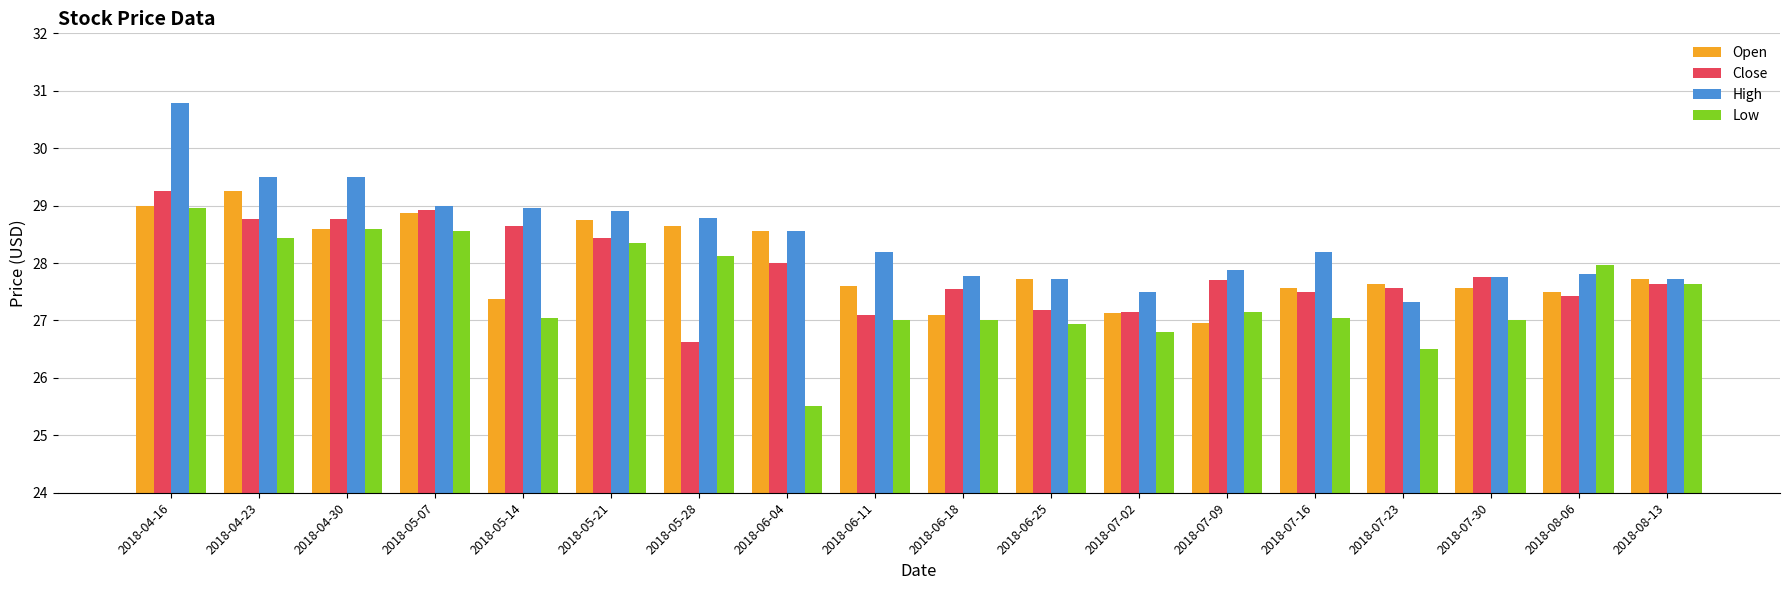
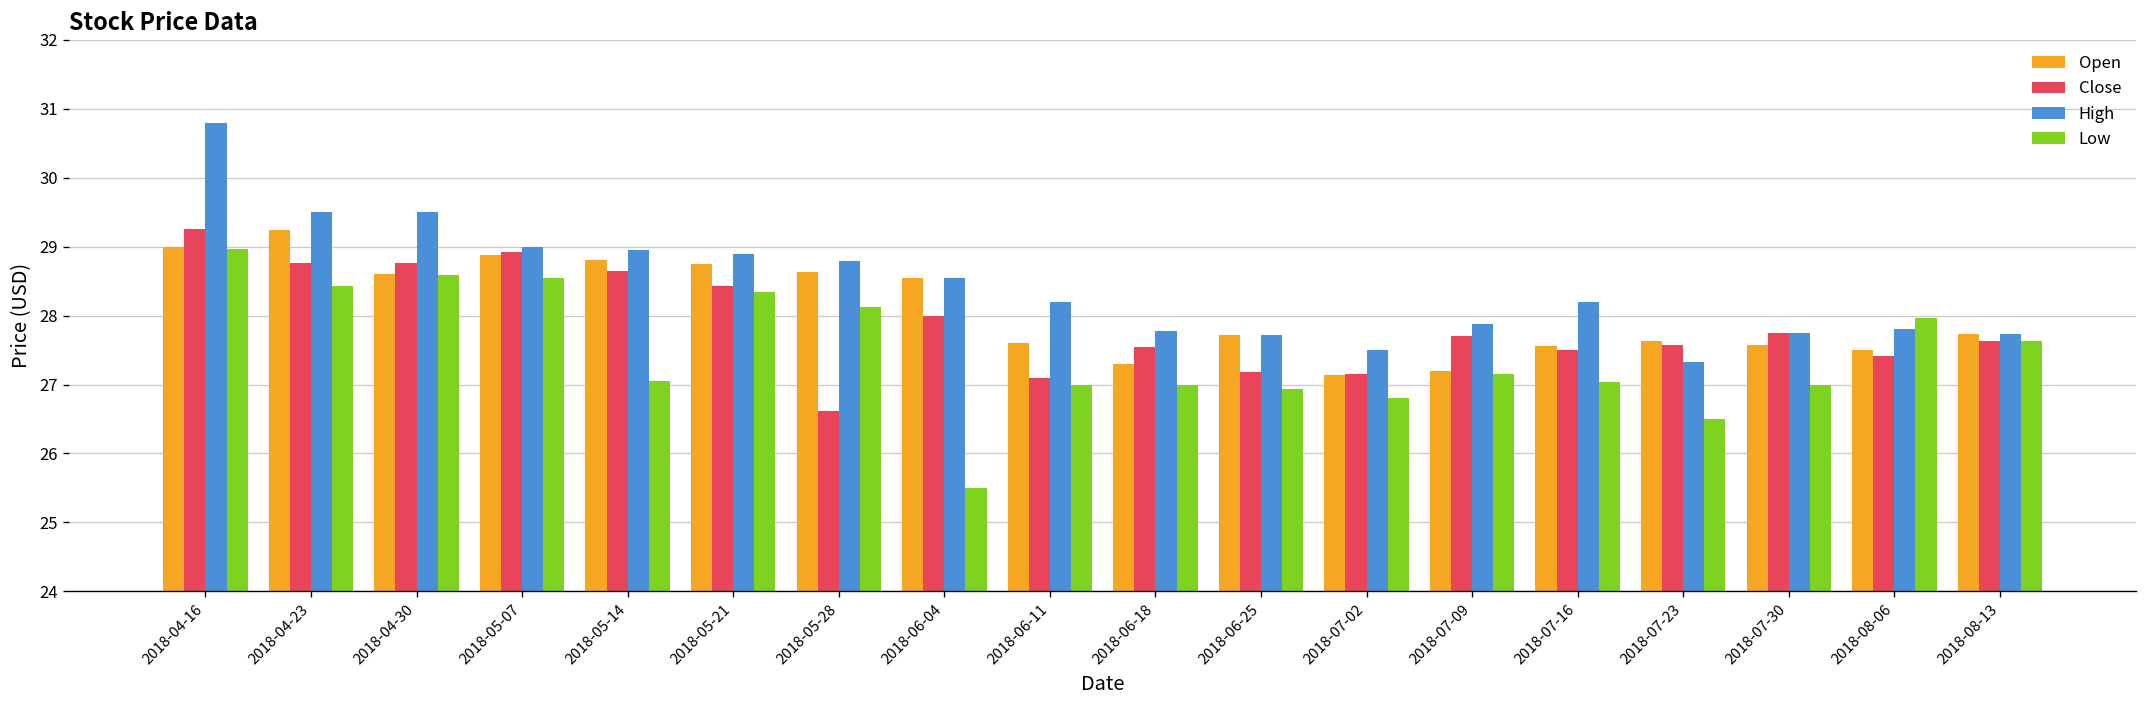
  {
    "Open": {
      "2018-04-16": 29.0,
      "2018-04-23": 29.3,
      "2018-04-30": 28.6,
      "2018-05-07": 28.9,
-     "2018-05-14": 27.4,
+     "2018-05-14": 28.8,
      "2018-05-21": 28.8,
      "2018-05-28": 28.6,
      "2018-06-04": 28.5,
      "2018-06-11": 27.6,
-     "2018-06-18": 27.1,
+     "2018-06-18": 27.3,
      "2018-06-25": 27.7,
      "2018-07-02": 27.1,
-     "2018-07-09": 26.9,
+     "2018-07-09": 27.2,
      "2018-07-16": 27.6,
      "2018-07-23": 27.6,
      "2018-07-30": 27.6,
      "2018-08-06": 27.5,
      "2018-08-13": 27.7
    },
    "Close": {
      "2018-04-16": 29.3,
      "2018-04-23": 28.8,
      "2018-04-30": 28.8,
      "2018-05-07": 28.9,
      "2018-05-14": 28.7,
      "2018-05-21": 28.4,
      "2018-05-28": 26.6,
      "2018-06-04": 28.0,
      "2018-06-11": 27.1,
      "2018-06-18": 27.5,
      "2018-06-25": 27.2,
      "2018-07-02": 27.2,
      "2018-07-09": 27.7,
      "2018-07-16": 27.5,
      "2018-07-23": 27.6,
      "2018-07-30": 27.8,
      "2018-08-06": 27.4,
      "2018-08-13": 27.6
    },
    "High": {
      "2018-04-16": 30.8,
      "2018-04-23": 29.5,
      "2018-04-30": 29.5,
      "2018-05-07": 29.0,
      "2018-05-14": 29.0,
      "2018-05-21": 28.9,
      "2018-05-28": 28.8,
      "2018-06-04": 28.5,
      "2018-06-11": 28.2,
      "2018-06-18": 27.8,
      "2018-06-25": 27.7,
      "2018-07-02": 27.5,
      "2018-07-09": 27.9,
      "2018-07-16": 28.2,
      "2018-07-23": 27.3,
      "2018-07-30": 27.8,
      "2018-08-06": 27.8,
      "2018-08-13": 27.7
    },
    "Low": {
      "2018-04-16": 29.0,
      "2018-04-23": 28.4,
      "2018-04-30": 28.6,
      "2018-05-07": 28.5,
      "2018-05-14": 27.0,
      "2018-05-21": 28.3,
      "2018-05-28": 28.1,
      "2018-06-04": 25.5,
      "2018-06-11": 27.0,
      "2018-06-18": 27.0,
      "2018-06-25": 26.9,
      "2018-07-02": 26.8,
      "2018-07-09": 27.2,
      "2018-07-16": 27.0,
      "2018-07-23": 26.5,
      "2018-07-30": 27.0,
      "2018-08-06": 28.0,
      "2018-08-13": 27.6
    }
  }
